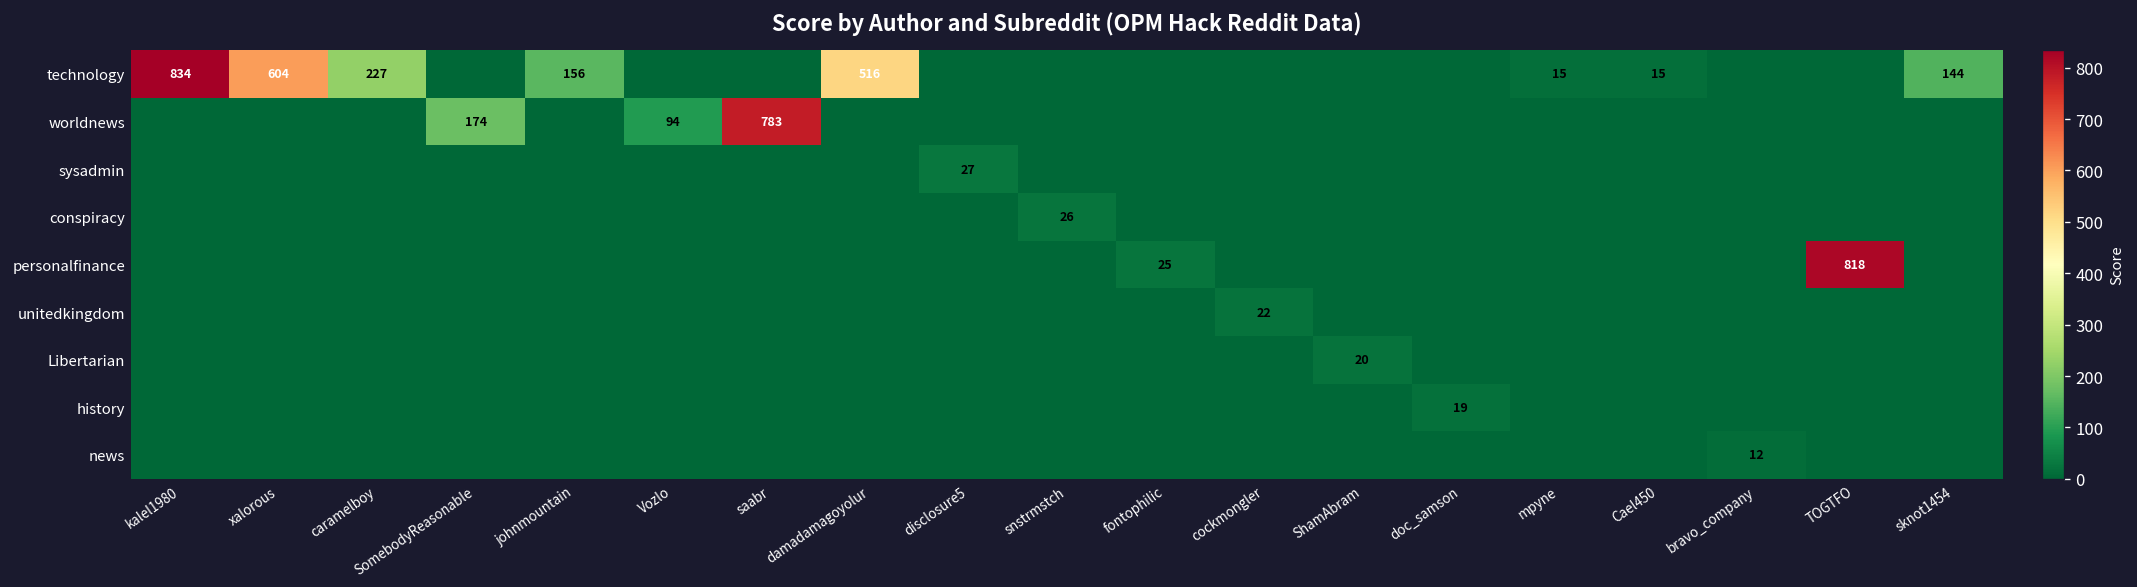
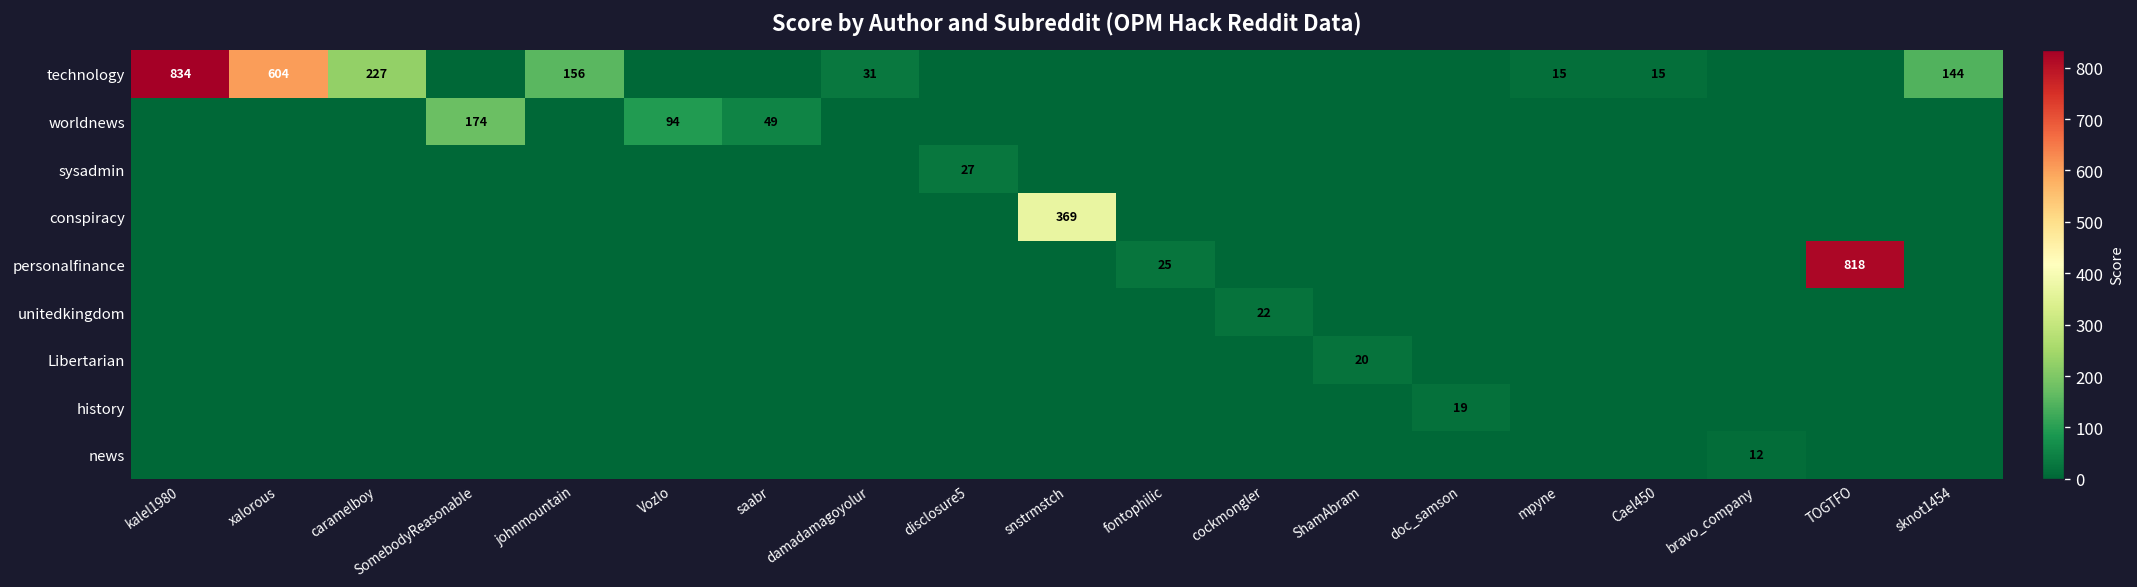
  {
    "technology": {
      "kalel1980": 834,
      "xalorous": 604,
      "caramelboy": 227,
      "johnmountain": 156,
-     "damadamagoyolur": 516,
+     "damadamagoyolur": 31,
      "mpyne": 15,
      "Cael450": 15,
      "sknot1454": 144
    },
    "worldnews": {
      "SomebodyReasonable": 174,
      "Vozlo": 94,
-     "saabr": 783
+     "saabr": 49
    },
    "sysadmin": {
      "disclosure5": 27
    },
    "conspiracy": {
-     "snstrmstch": 26
+     "snstrmstch": 369
    },
    "personalfinance": {
      "fontophilic": 25,
      "TOGTFO": 818
    },
    "unitedkingdom": {
      "cockmongler": 22
    },
    "Libertarian": {
      "ShamAbram": 20
    },
    "history": {
      "doc_samson": 19
    },
    "news": {
      "bravo_company": 12
    }
  }
